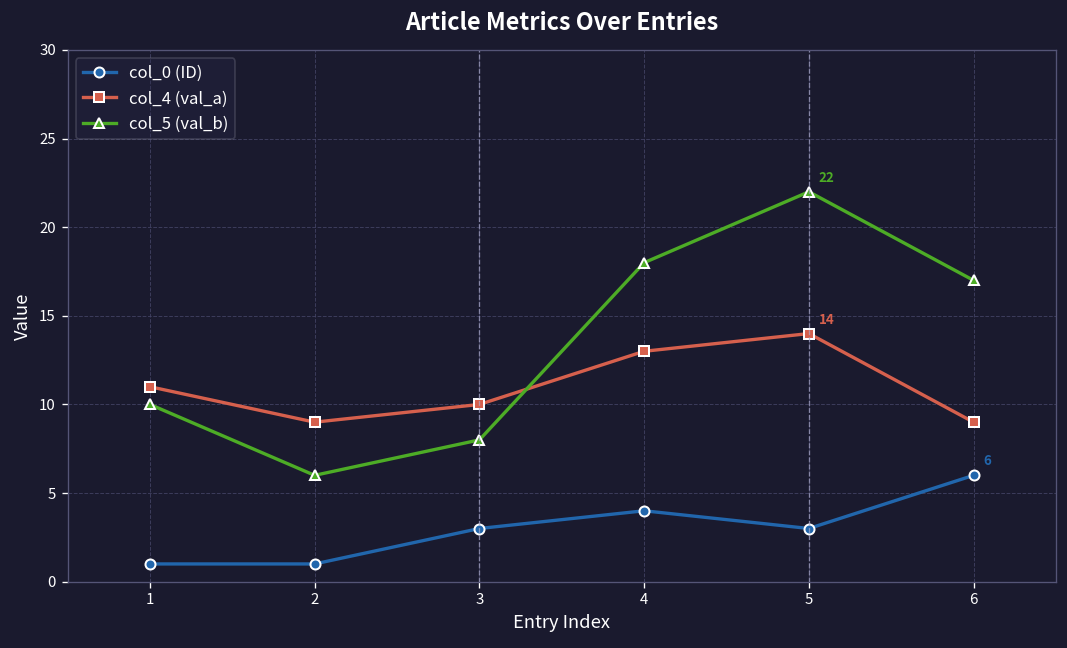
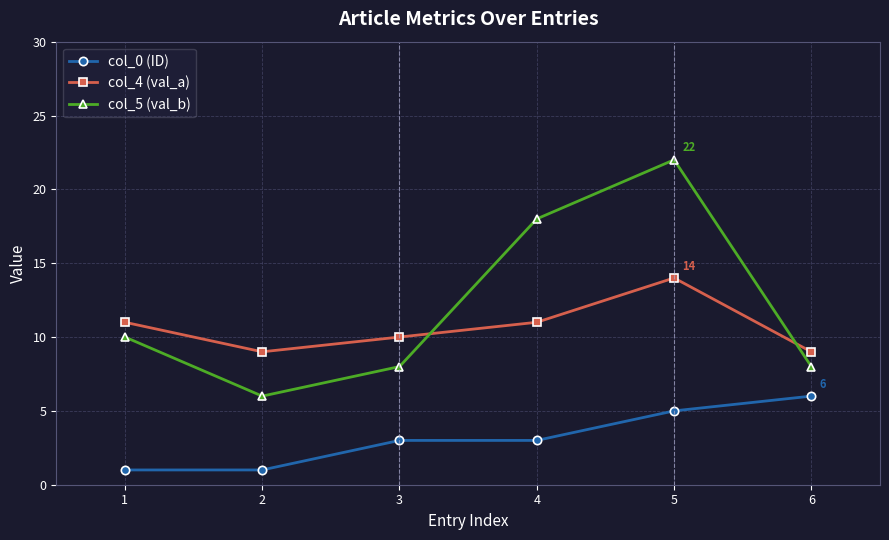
  {
    "col_0 (ID)": {
      "1": 1,
      "2": 1,
      "3": 3,
-     "4": 4,
-     "5": 3
+     "4": 3,
+     "5": 5
    },
    "col_4 (val_a)": {
      "1": 11,
      "2": 9,
      "3": 10,
-     "4": 13,
+     "4": 11,
      "6": 9
    },
    "col_5 (val_b)": {
      "1": 10,
      "2": 6,
      "3": 8,
      "4": 18,
-     "6": 17
+     "6": 8
    }
  }
